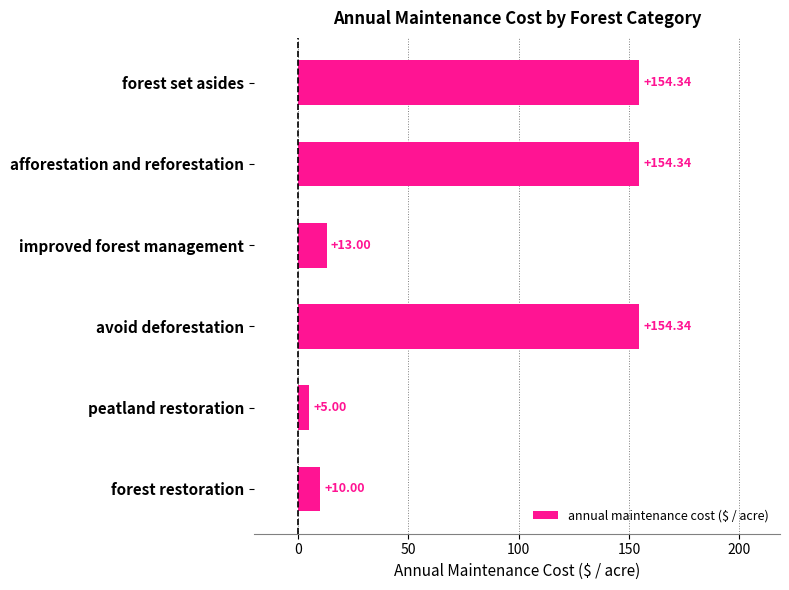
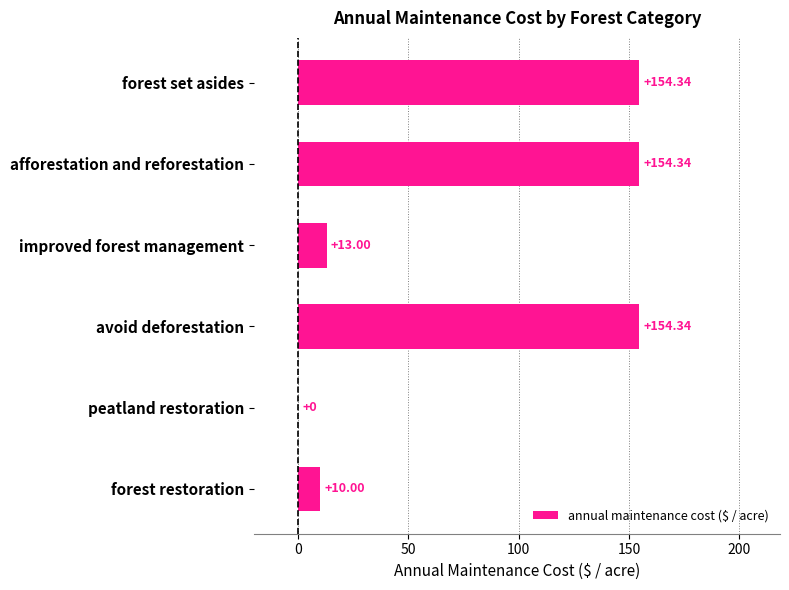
  {
    "forest set asides": "+154.34",
    "afforestation and reforestation": "+154.34",
    "improved forest management": "+13.00",
    "avoid deforestation": "+154.34",
-   "peatland restoration": "+5.00",
+   "peatland restoration": "+0",
    "forest restoration": "+10.00"
  }
